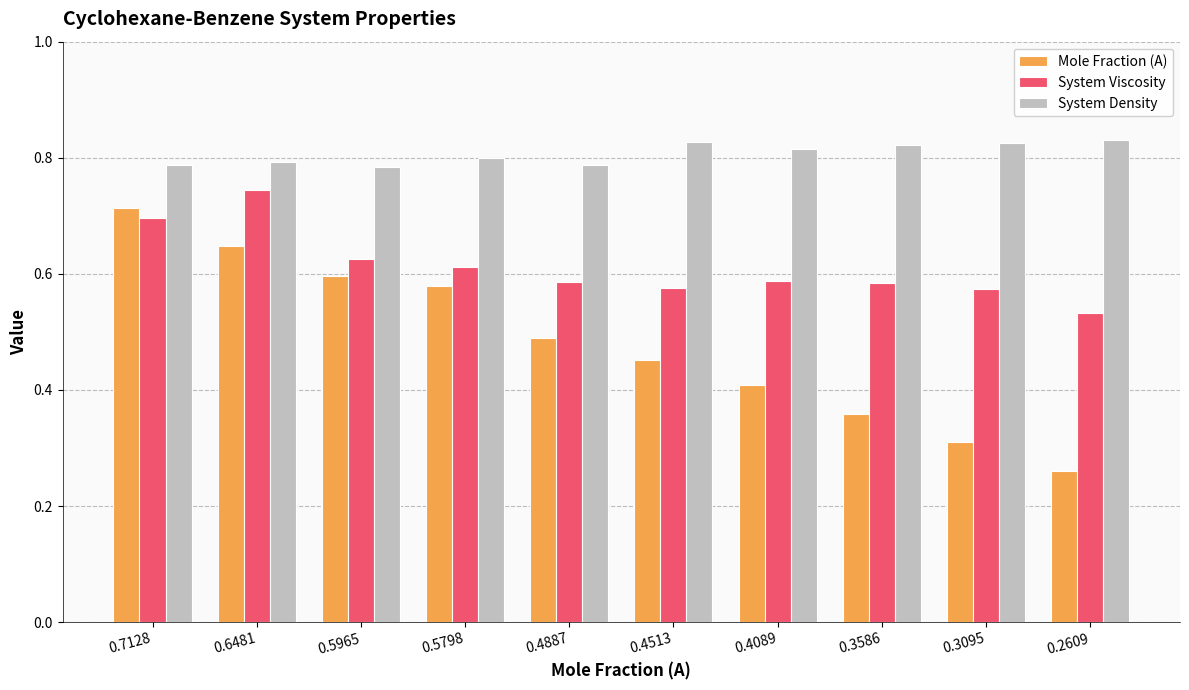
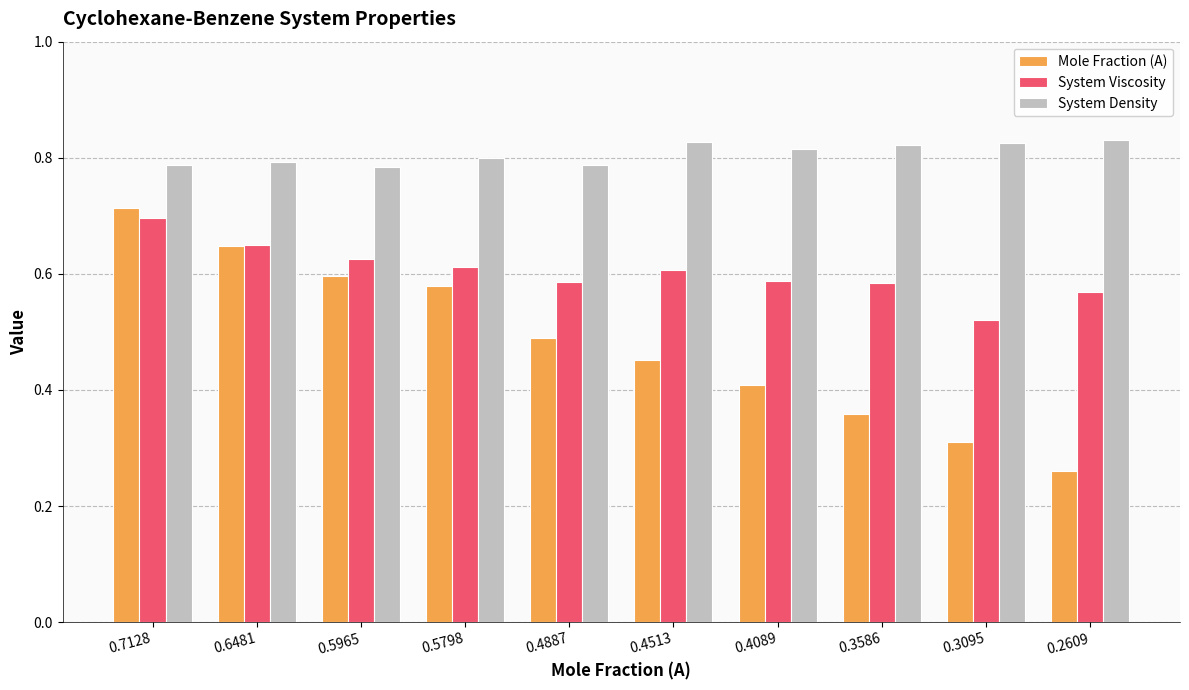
  {
    "Mole Fraction (A)": {
      "0.7128": 0.71,
      "0.6481": 0.65,
      "0.5965": 0.60,
      "0.5798": 0.58,
      "0.4887": 0.49,
      "0.4513": 0.45,
      "0.4089": 0.41,
      "0.3586": 0.36,
      "0.3095": 0.31,
      "0.2609": 0.26
    },
    "System Viscosity": {
      "0.7128": 0.70,
-     "0.6481": 0.74,
+     "0.6481": 0.65,
      "0.5965": 0.63,
      "0.5798": 0.61,
      "0.4887": 0.59,
-     "0.4513": 0.58,
+     "0.4513": 0.61,
      "0.4089": 0.59,
      "0.3586": 0.58,
-     "0.3095": 0.57,
-     "0.2609": 0.53
+     "0.3095": 0.52,
+     "0.2609": 0.57
    },
    "System Density": {
      "0.7128": 0.79,
      "0.6481": 0.79,
      "0.5965": 0.78,
      "0.5798": 0.80,
      "0.4887": 0.79,
      "0.4513": 0.83,
      "0.4089": 0.82,
      "0.3586": 0.82,
      "0.3095": 0.83,
      "0.2609": 0.83
    }
  }
